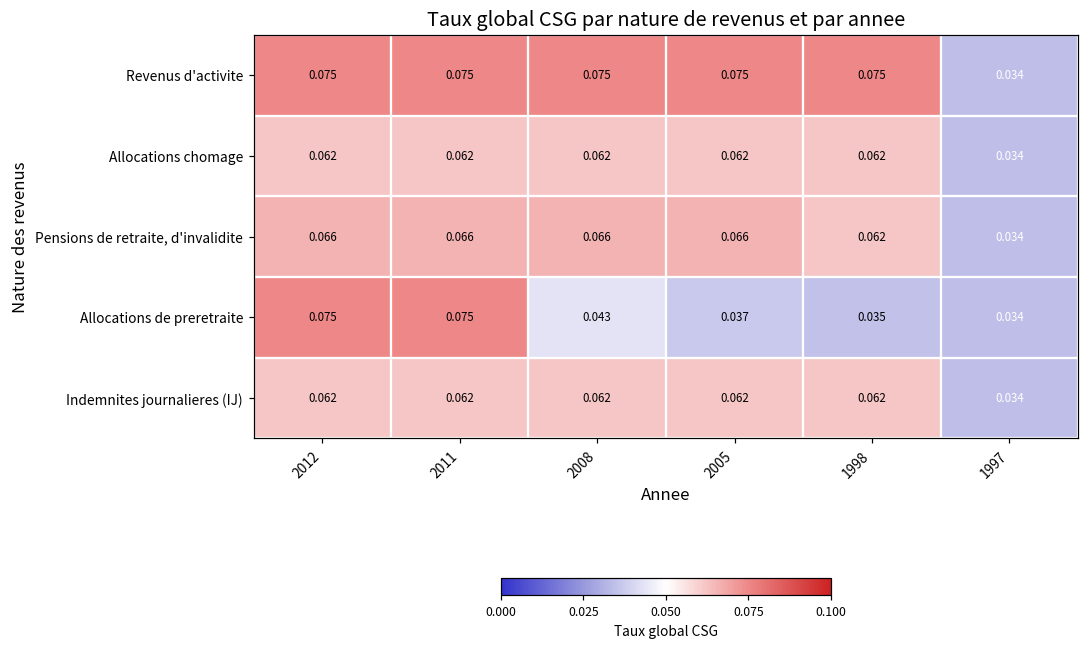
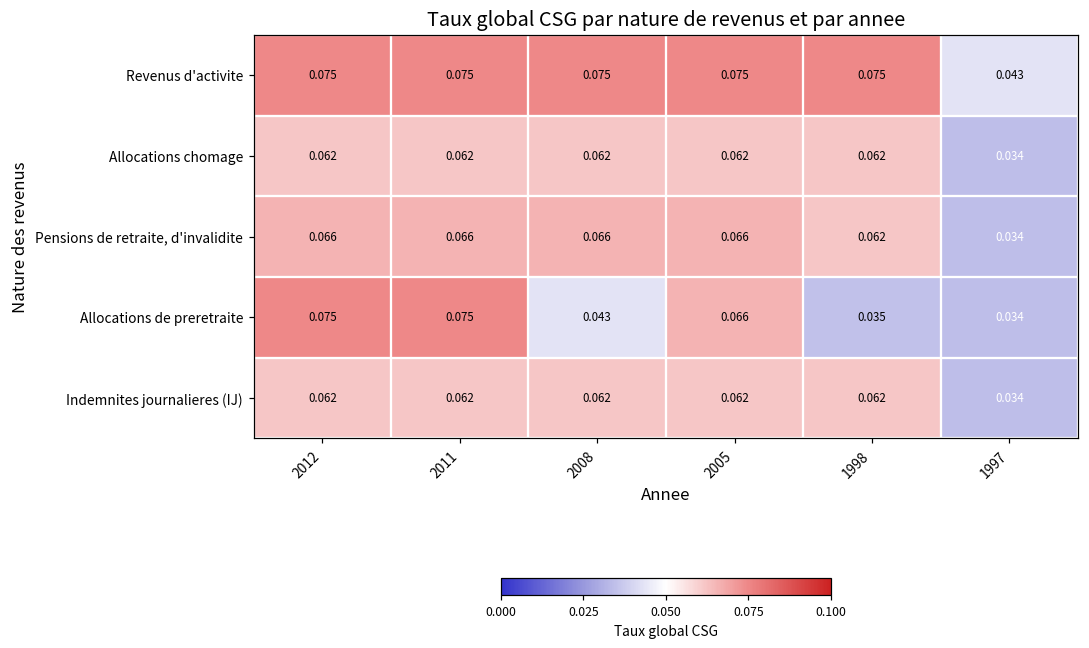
  {
    "Revenus d'activite": {
      "2012": 0.075,
      "2011": 0.075,
      "2008": 0.075,
      "2005": 0.075,
      "1998": 0.075,
-     "1997": 0.034
+     "1997": 0.043
    },
    "Allocations chomage": {
      "2012": 0.062,
      "2011": 0.062,
      "2008": 0.062,
      "2005": 0.062,
      "1998": 0.062,
      "1997": 0.034
    },
    "Pensions de retraite, d'invalidite": {
      "2012": 0.066,
      "2011": 0.066,
      "2008": 0.066,
      "2005": 0.066,
      "1998": 0.062,
      "1997": 0.034
    },
    "Allocations de preretraite": {
      "2012": 0.075,
      "2011": 0.075,
      "2008": 0.043,
-     "2005": 0.037,
+     "2005": 0.066,
      "1998": 0.035,
      "1997": 0.034
    },
    "Indemnites journalieres (IJ)": {
      "2012": 0.062,
      "2011": 0.062,
      "2008": 0.062,
      "2005": 0.062,
      "1998": 0.062,
      "1997": 0.034
    }
  }
